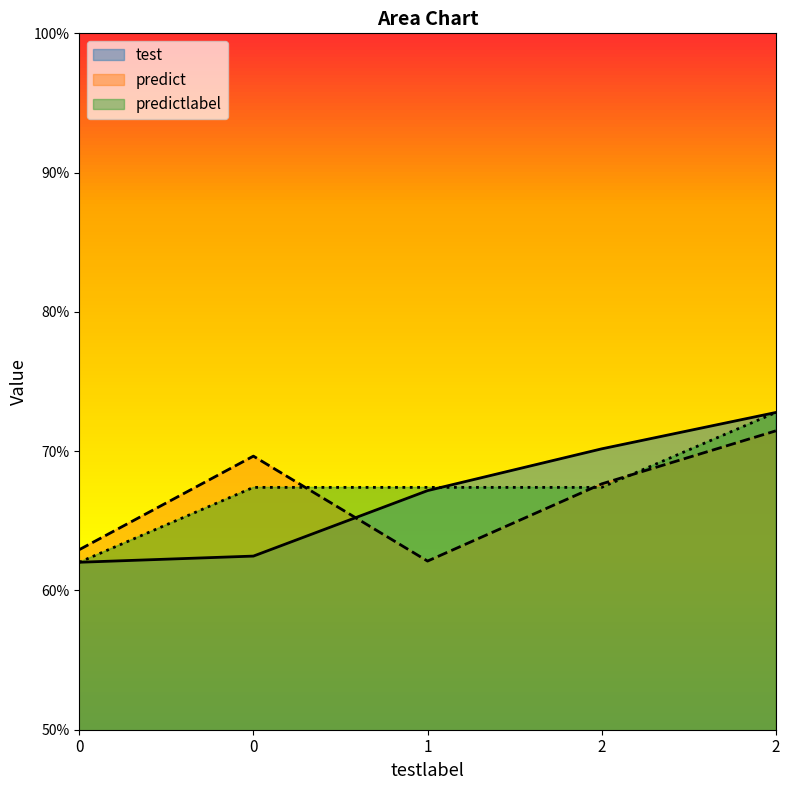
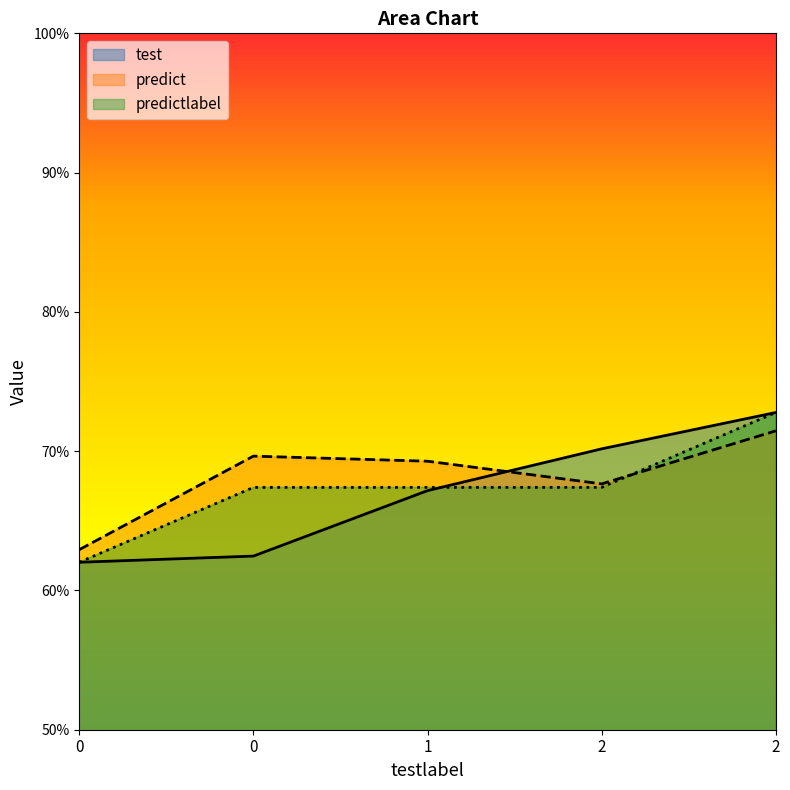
  {
    "test": {
      "1": "67.2%"
    },
    "predict": {
-     "1": "62.1%"
+     "1": "69.3%"
    },
    "predictlabel": {
      "1": "67.4%"
    }
  }
